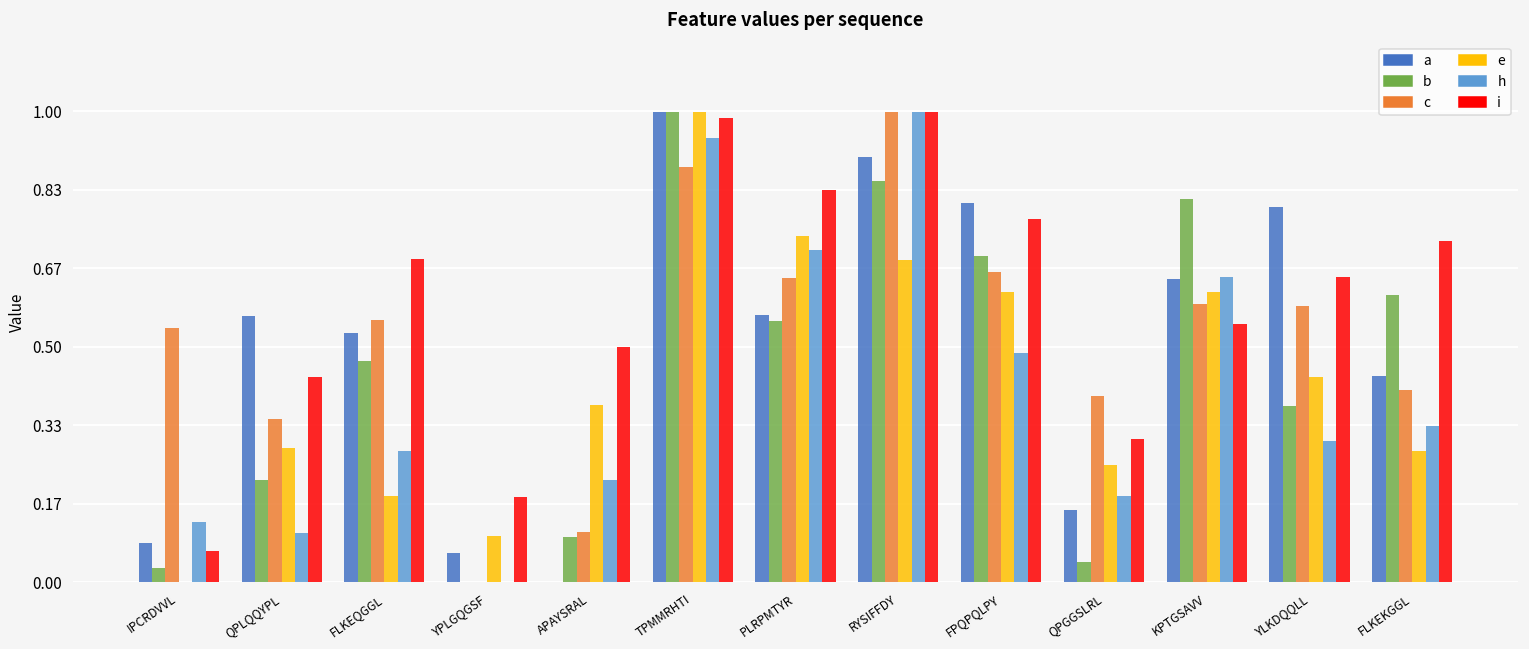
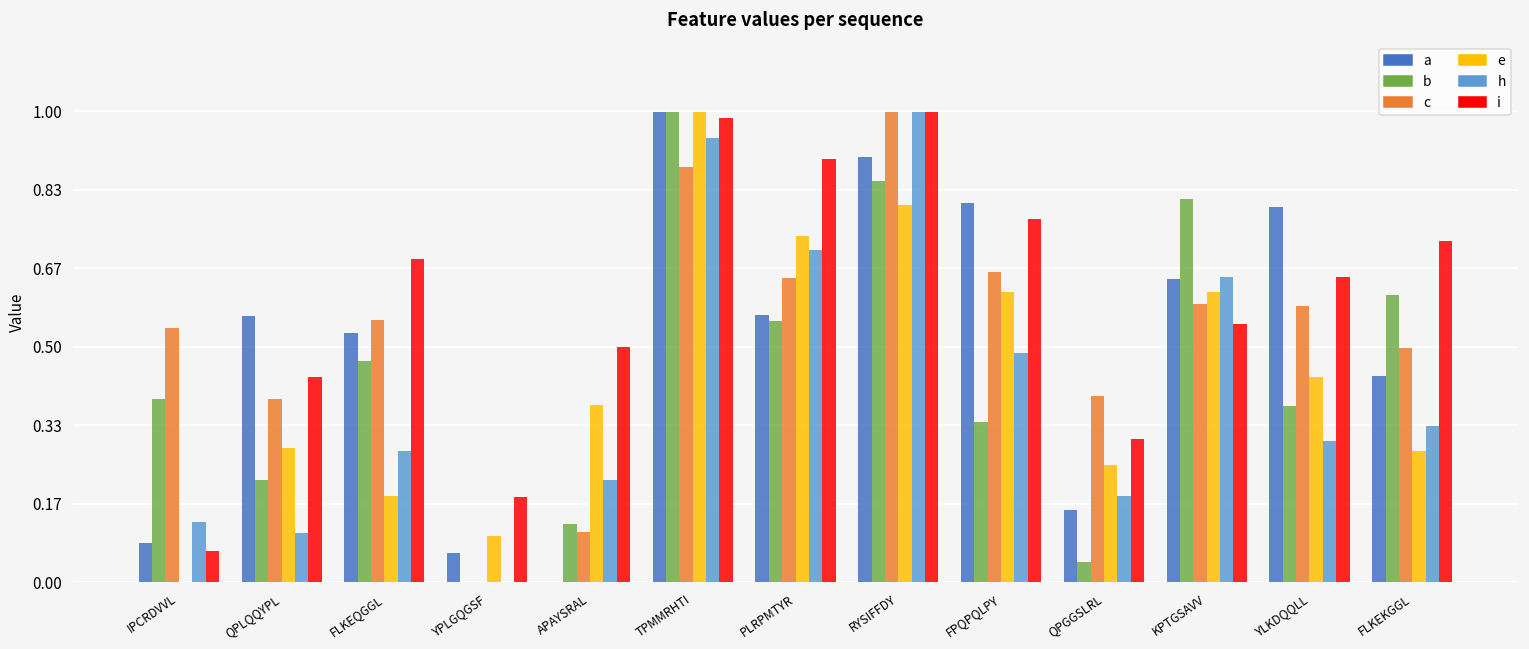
  {
    "b": {
-     "IPCRDVVL": 0.03,
+     "IPCRDVVL": 0.39,
      "QPLQQYPL": 0.22,
      "FLKEQGGL": 0.47,
      "YPLGQGSF": 0.00,
-     "APAYSRAL": 0.10,
+     "APAYSRAL": 0.12,
      "TPMMRHTI": 1.00,
      "PLRPMTYR": 0.56,
      "RYSIFFDY": 0.85,
-     "FPQPQLPY": 0.69,
+     "FPQPQLPY": 0.34,
      "QPGGSLRL": 0.04,
      "KPTGSAVV": 0.82,
      "YLKDQQLL": 0.37,
      "FLKEKGGL": 0.61
    },
    "c": {
      "IPCRDVVL": 0.54,
-     "QPLQQYPL": 0.35,
+     "QPLQQYPL": 0.39,
      "FLKEQGGL": 0.56,
      "YPLGQGSF": 0.00,
      "APAYSRAL": 0.11,
      "TPMMRHTI": 0.88,
      "PLRPMTYR": 0.65,
      "RYSIFFDY": 1.00,
      "FPQPQLPY": 0.66,
      "QPGGSLRL": 0.40,
      "KPTGSAVV": 0.59,
      "YLKDQQLL": 0.59,
-     "FLKEKGGL": 0.41
+     "FLKEKGGL": 0.50
    },
    "e": {
      "IPCRDVVL": 0.00,
      "QPLQQYPL": 0.29,
      "FLKEQGGL": 0.18,
      "YPLGQGSF": 0.10,
      "APAYSRAL": 0.38,
      "TPMMRHTI": 1.00,
      "PLRPMTYR": 0.74,
-     "RYSIFFDY": 0.68,
+     "RYSIFFDY": 0.80,
      "FPQPQLPY": 0.62,
      "QPGGSLRL": 0.25,
      "KPTGSAVV": 0.62,
      "YLKDQQLL": 0.44,
      "FLKEKGGL": 0.28
    },
    "i": {
      "IPCRDVVL": 0.07,
      "QPLQQYPL": 0.44,
      "FLKEQGGL": 0.69,
      "YPLGQGSF": 0.18,
      "APAYSRAL": 0.50,
      "TPMMRHTI": 0.99,
-     "PLRPMTYR": 0.84,
+     "PLRPMTYR": 0.90,
      "RYSIFFDY": 1.00,
      "FPQPQLPY": 0.77,
      "QPGGSLRL": 0.30,
      "KPTGSAVV": 0.55,
      "YLKDQQLL": 0.65,
      "FLKEKGGL": 0.73
    }
  }
